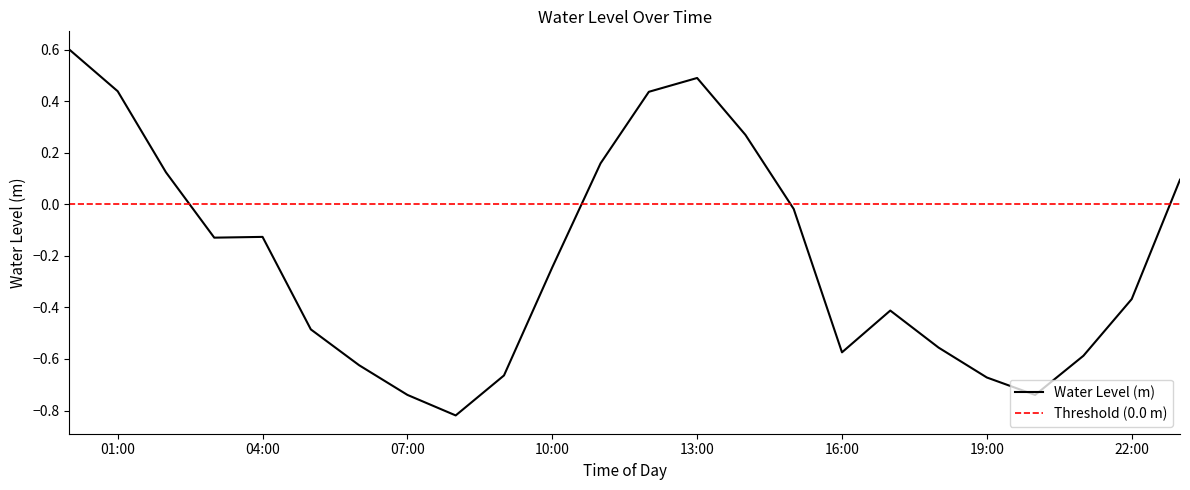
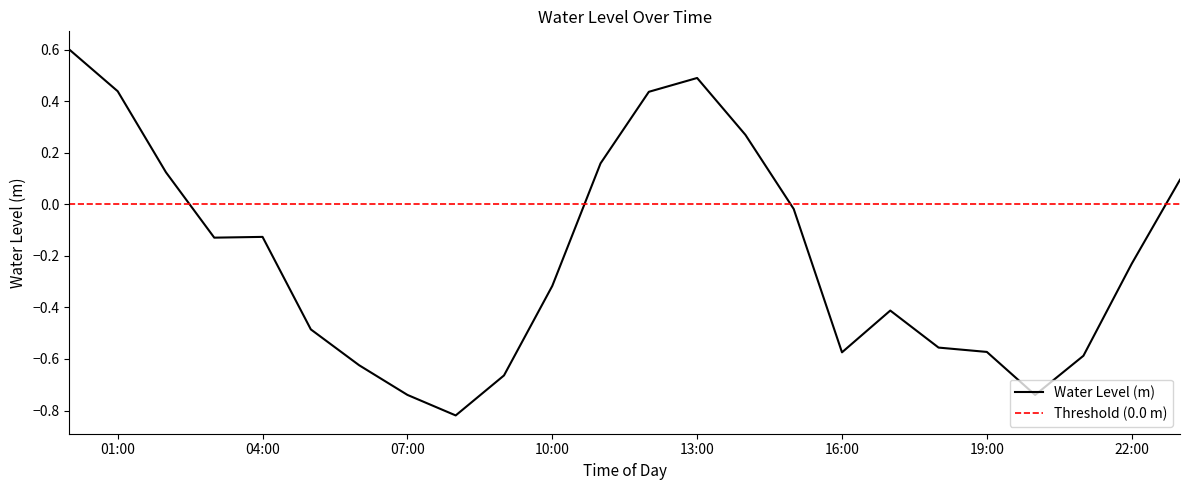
  {
    "01:00": 0.44,
    "04:00": -0.13,
    "07:00": -0.74,
-   "10:00": -0.24,
+   "10:00": -0.32,
    "13:00": 0.49,
    "16:00": -0.57,
-   "19:00": -0.67,
-   "22:00": -0.37
+   "19:00": -0.57,
+   "22:00": -0.23
  }
